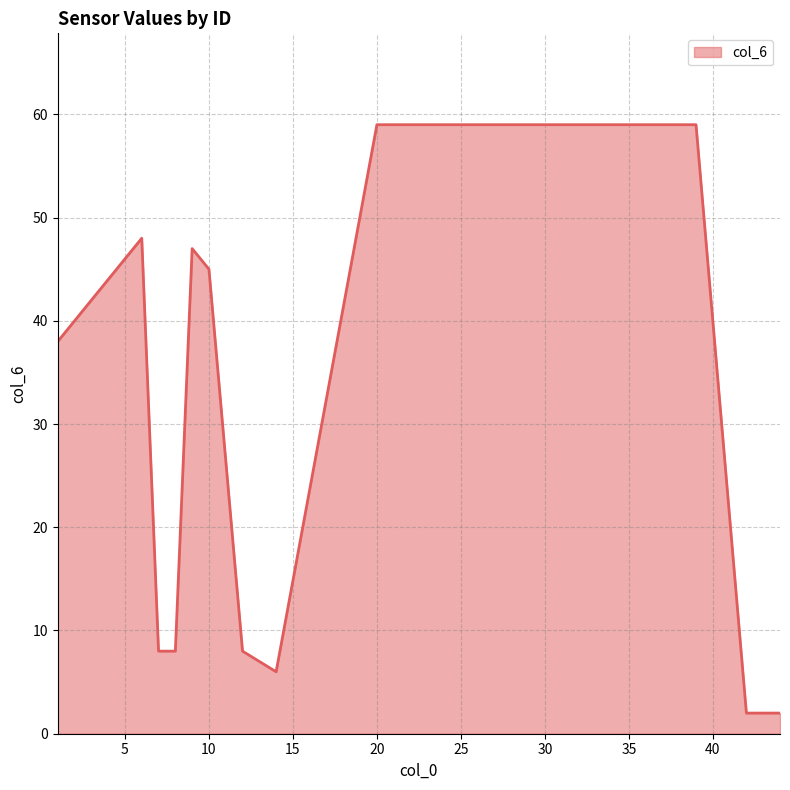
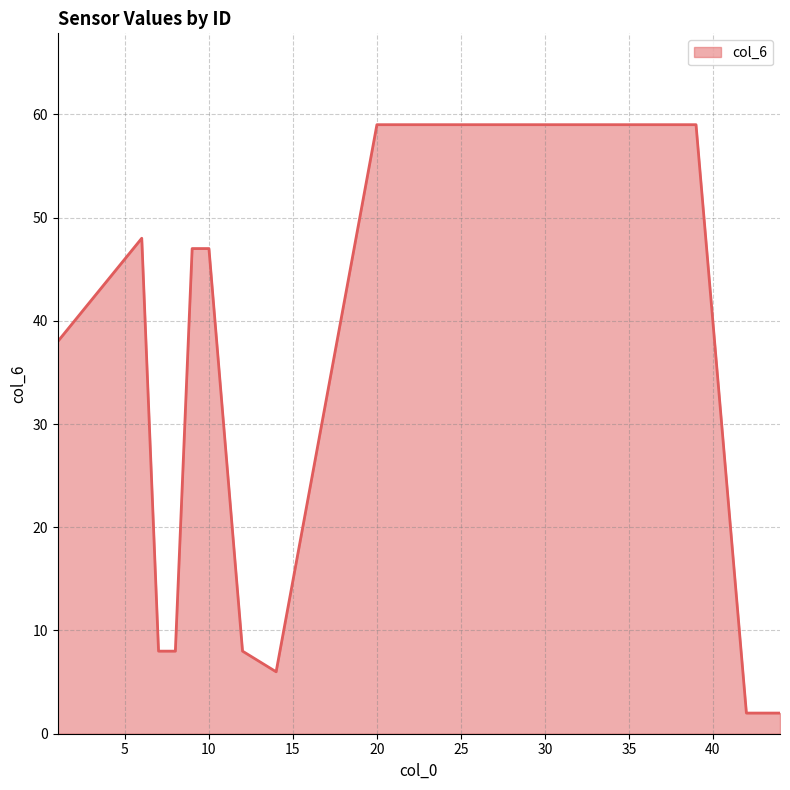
  {
-   "10": 45,
+   "10": 47,
    "20": 59,
    "30": 59,
    "35": 59
  }
